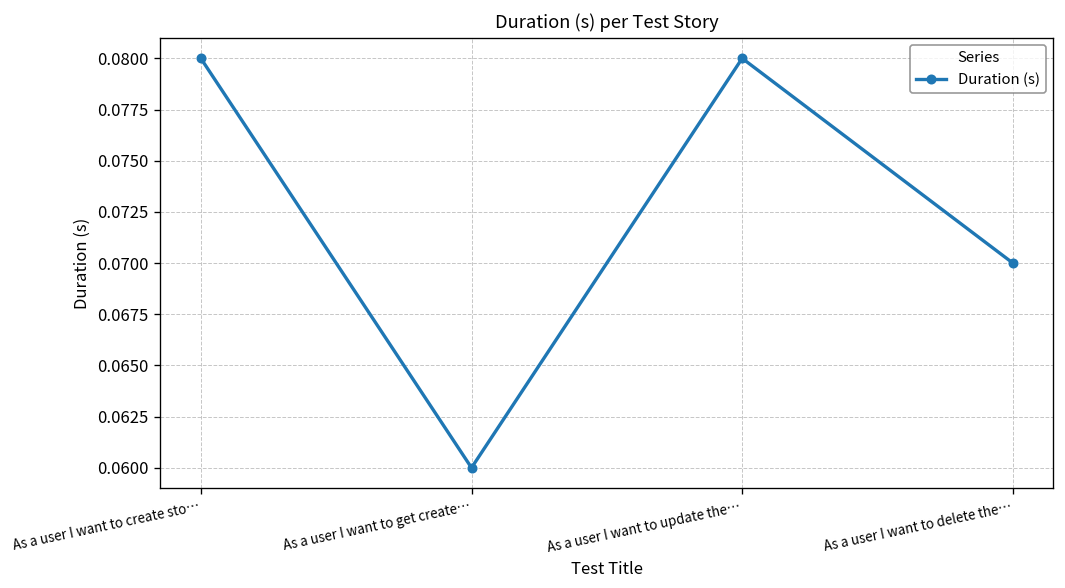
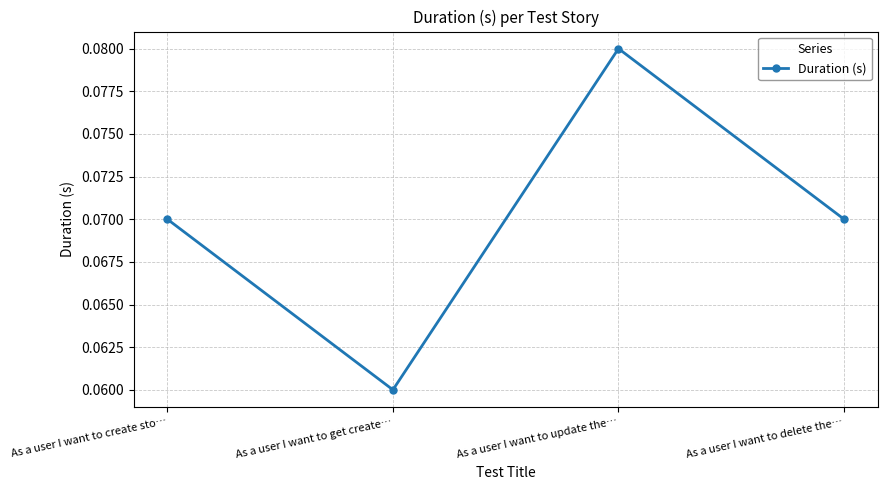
  {
-   "As a user I want to create sto…": 0.08,
+   "As a user I want to create sto…": 0.07,
    "As a user I want to get create…": 0.06,
    "As a user I want to update the…": 0.08,
    "As a user I want to delete the…": 0.07
  }
